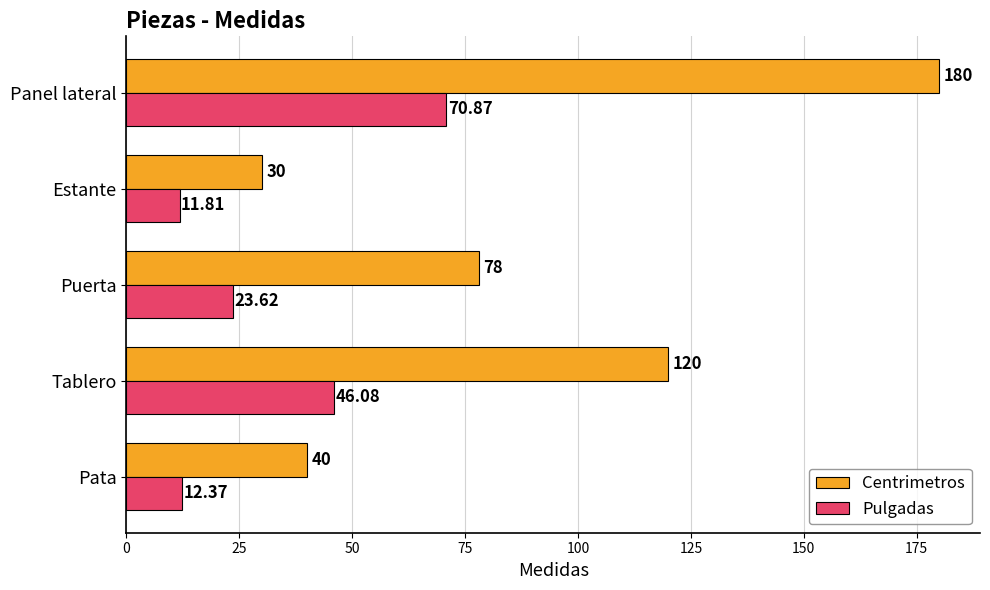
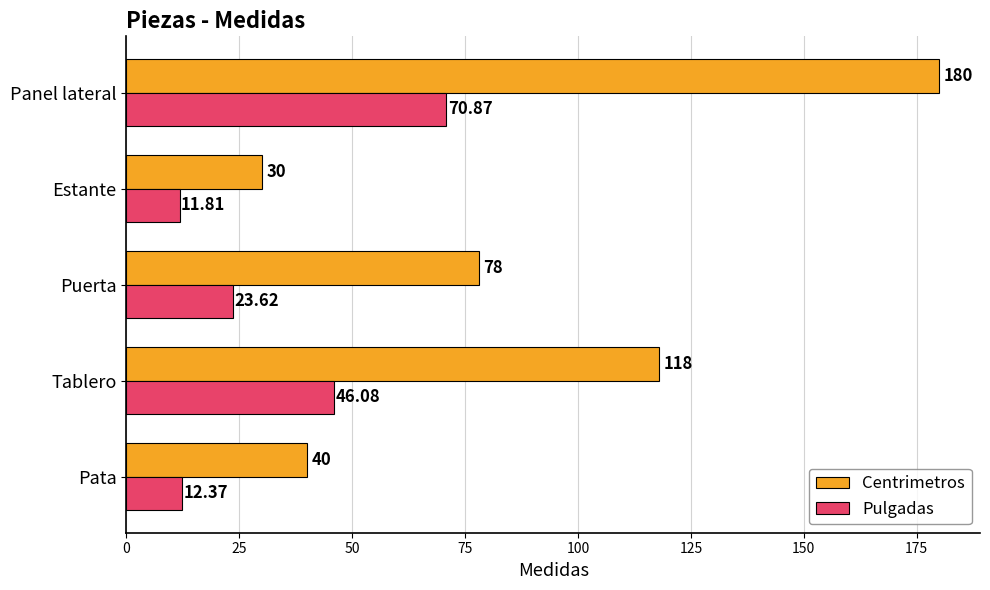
  {
    "Centrimetros": {
      "Panel lateral": 180,
      "Estante": 30,
      "Puerta": 78,
-     "Tablero": 120,
+     "Tablero": 118,
      "Pata": 40
    },
    "Pulgadas": {
      "Panel lateral": 70.87,
      "Estante": 11.81,
      "Puerta": 23.62,
      "Tablero": 46.08,
      "Pata": 12.37
    }
  }
